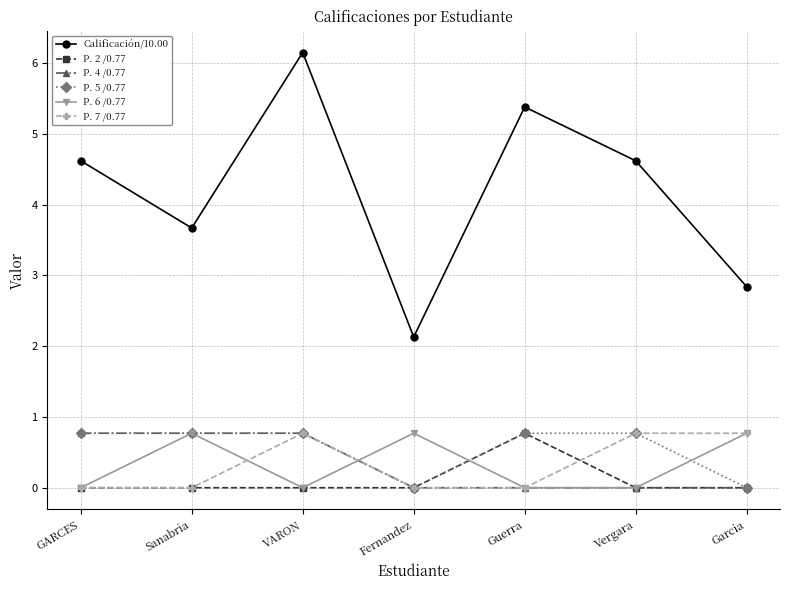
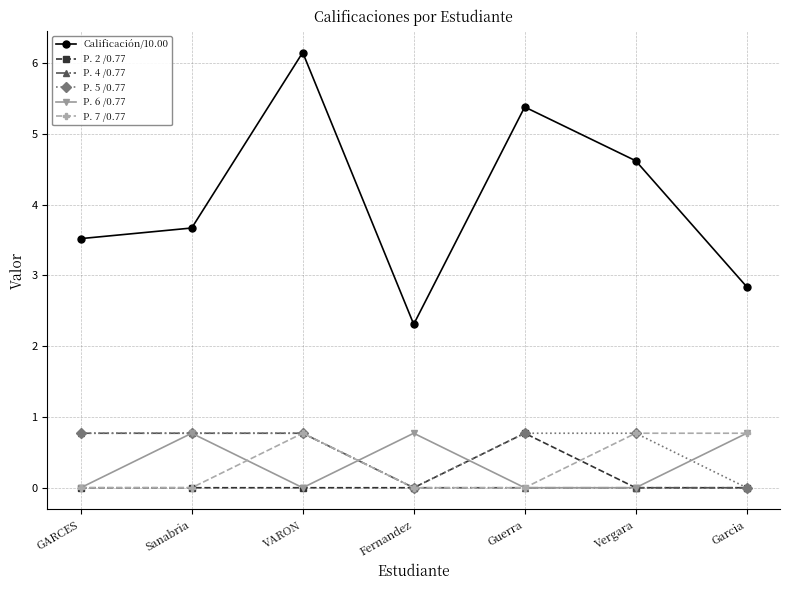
  {
    "Calificación/10.00": {
-     "GARCES": 4.6,
+     "GARCES": 3.5,
      "Sanabria": 3.7,
      "VARON": 6.2,
-     "Fernandez": 2.1,
+     "Fernandez": 2.3,
      "Guerra": 5.4,
      "Vergara": 4.6,
      "Garcia": 2.8
    }
  }
